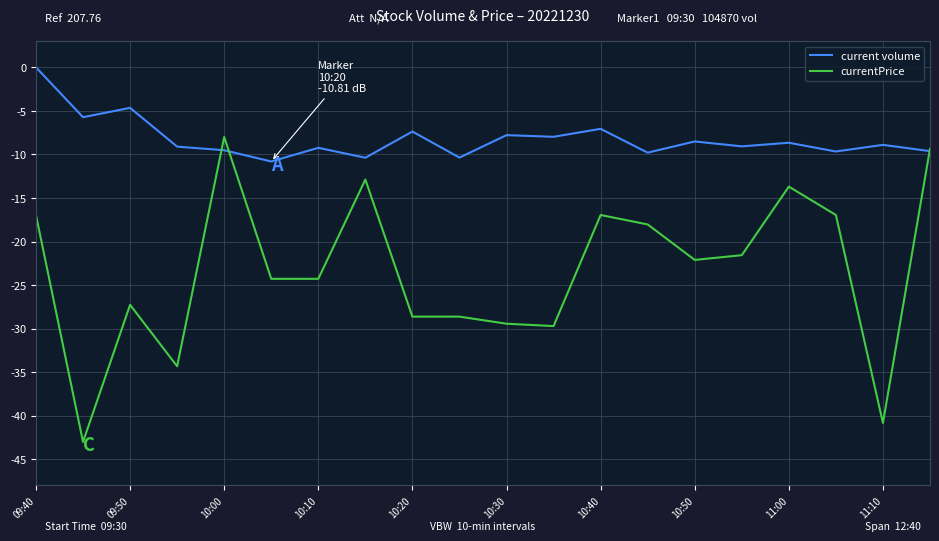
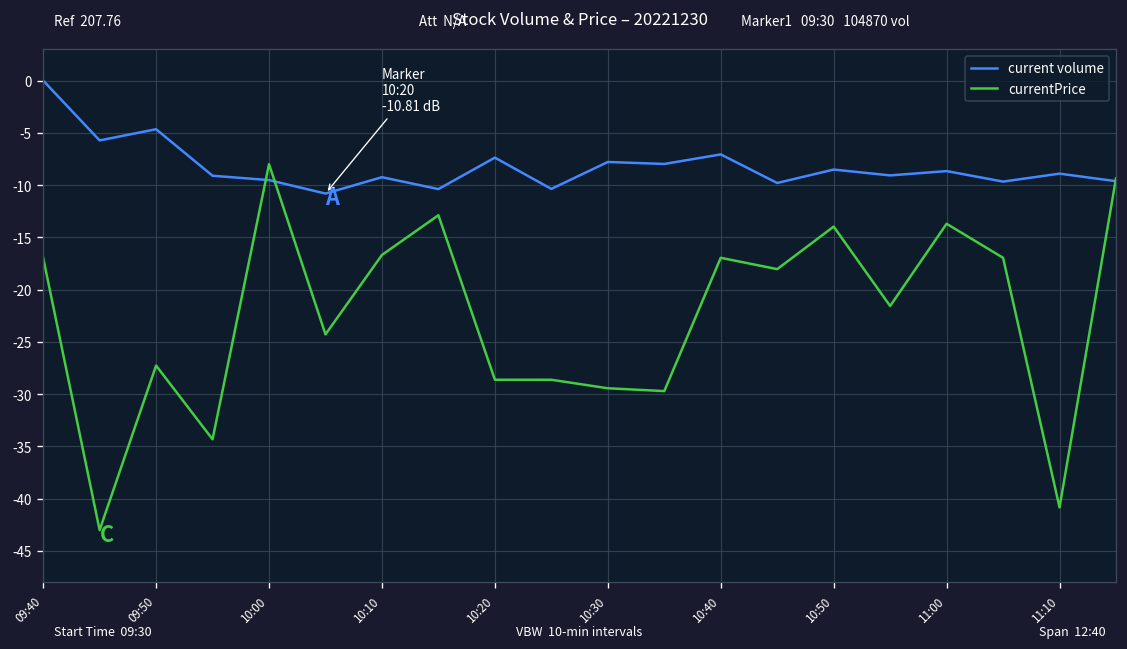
  {
    "current volume": {
      "09:50": -5,
      "10:30": -8,
      "10:50": -9,
      "11:10": -9
    },
    "currentPrice": {
      "09:50": -27,
-     "10:10": -24,
+     "10:10": -17,
      "10:30": -29,
-     "10:50": -22,
+     "10:50": -14,
      "11:10": -41
    }
  }
